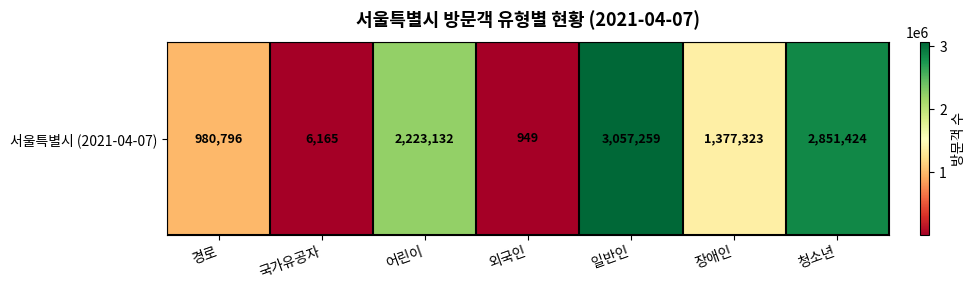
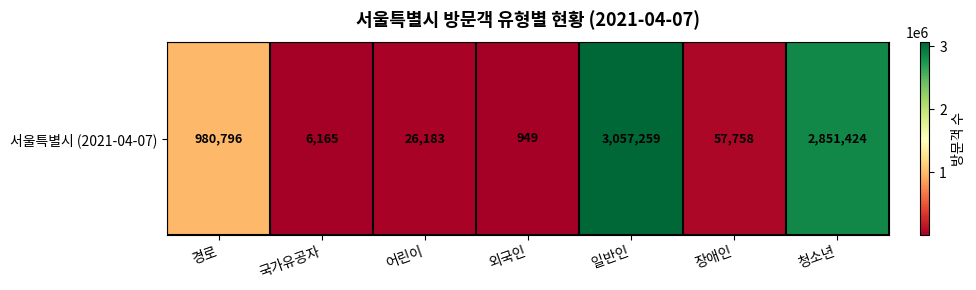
  {
    "서울특별시 (2021-04-07)": {
      "경로": "980,796",
      "국가유공자": "6,165",
-     "어린이": "2,223,132",
+     "어린이": "26,183",
      "외국인": "949",
      "일반인": "3,057,259",
-     "장애인": "1,377,323",
+     "장애인": "57,758",
      "청소년": "2,851,424"
    }
  }
